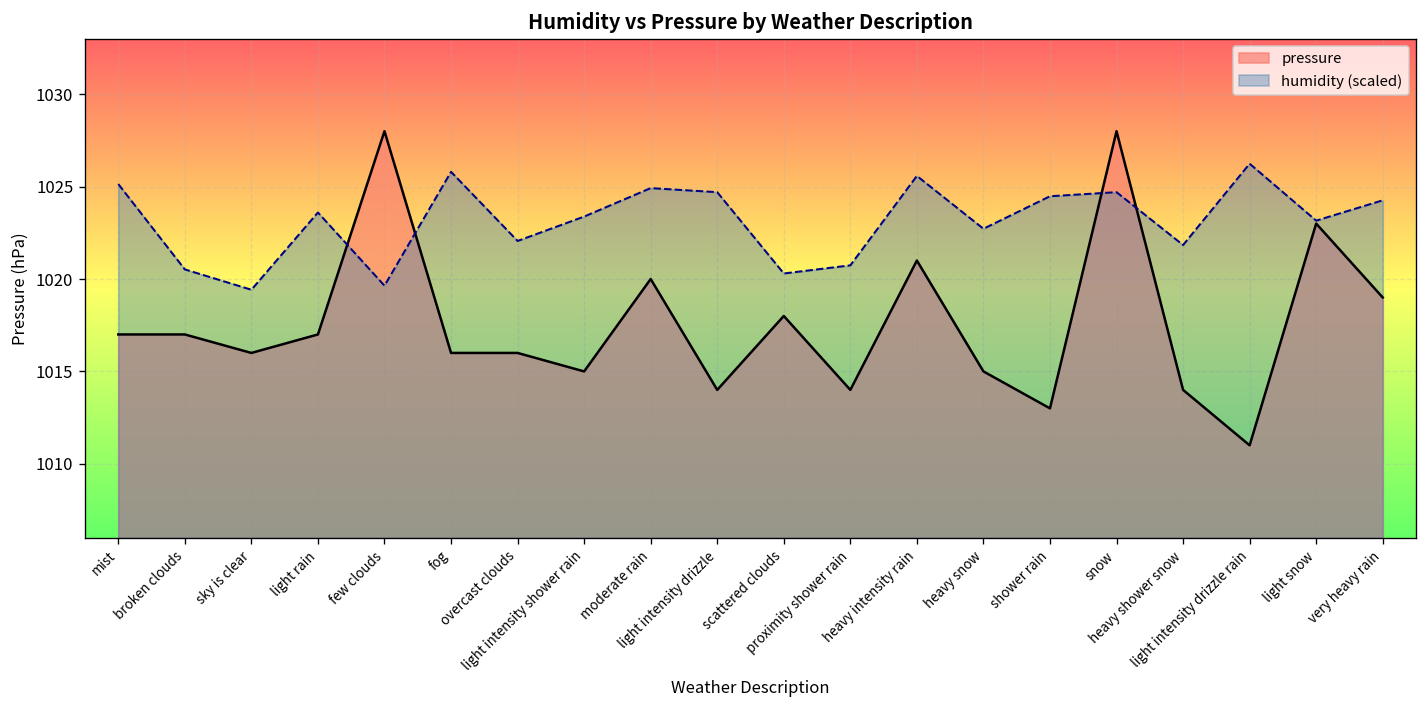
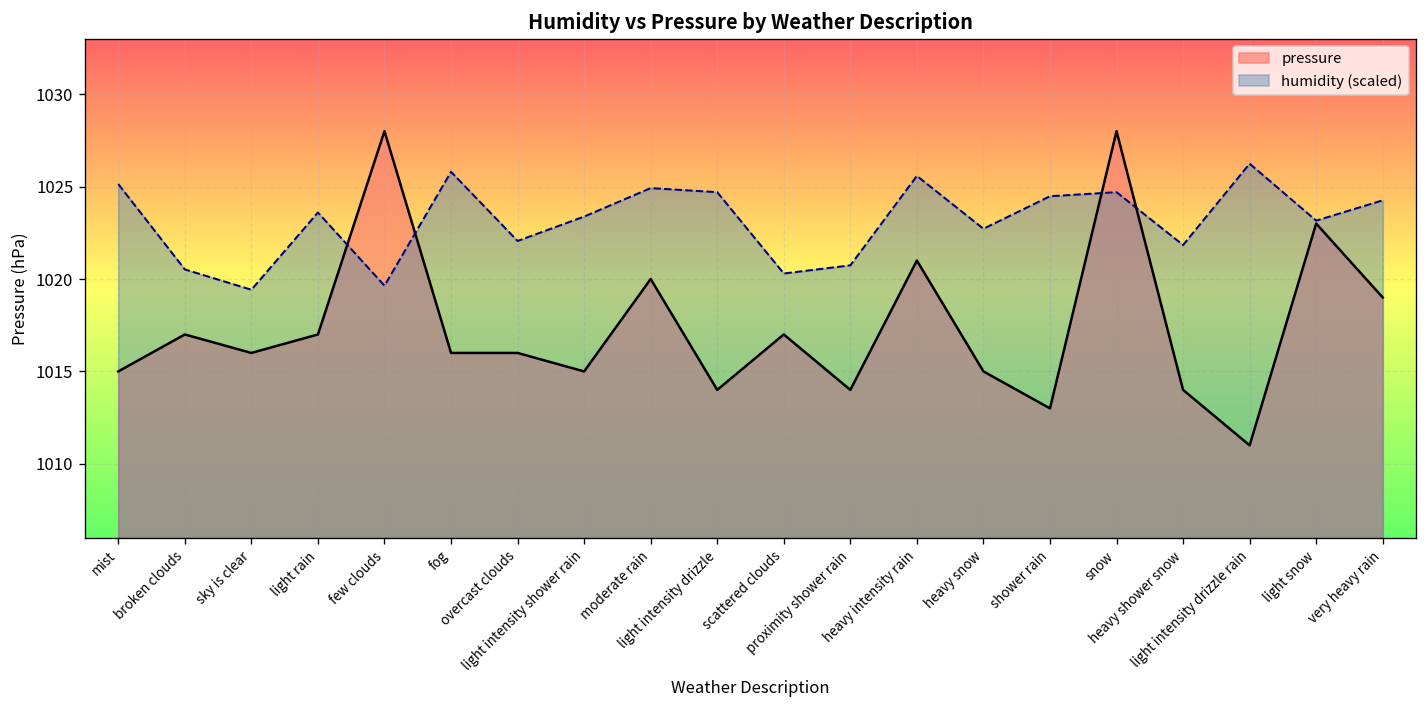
  {
    "pressure": {
-     "mist": 1017,
+     "mist": 1015,
      "broken clouds": 1017,
      "sky is clear": 1016,
      "light rain": 1017,
      "few clouds": 1028,
      "fog": 1016,
      "overcast clouds": 1016,
      "light intensity shower rain": 1015,
      "moderate rain": 1020,
      "light intensity drizzle": 1014,
-     "scattered clouds": 1018,
+     "scattered clouds": 1017,
      "proximity shower rain": 1014,
      "heavy intensity rain": 1021,
      "heavy snow": 1015,
      "shower rain": 1013,
      "snow": 1028,
      "heavy shower snow": 1014,
      "light intensity drizzle rain": 1011,
      "very heavy rain": 1019
    },
    "humidity (scaled)": {
      "mist": 1025,
      "broken clouds": 1020.5,
      "sky is clear": 1019.4,
      "light rain": 1023.6,
      "few clouds": 1019.6,
      "fog": 1025.8,
      "overcast clouds": 1022,
      "light intensity shower rain": 1023.4,
      "moderate rain": 1025,
      "light intensity drizzle": 1024.7,
      "scattered clouds": 1020.3,
      "proximity shower rain": 1020.7,
      "heavy intensity rain": 1025.6,
      "heavy snow": 1022.7,
      "shower rain": 1024.5,
      "snow": 1024.7,
      "heavy shower snow": 1022,
      "light intensity drizzle rain": 1026.2,
      "very heavy rain": 1024.3
    }
  }
